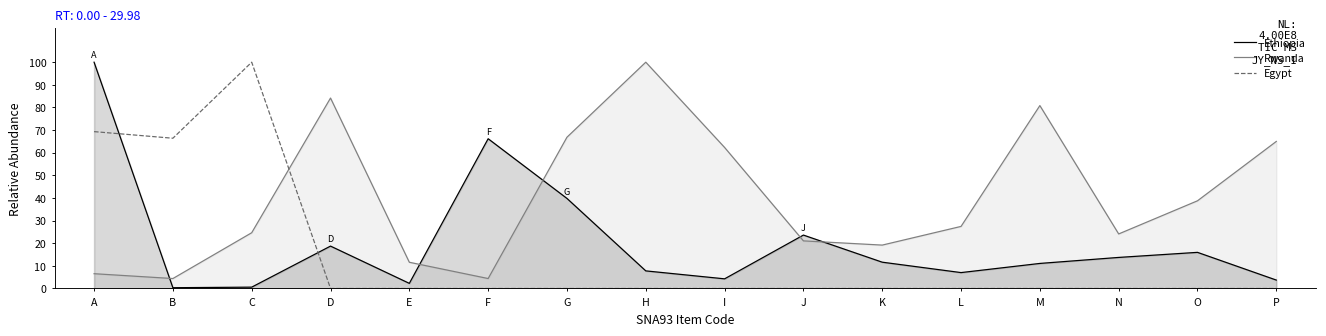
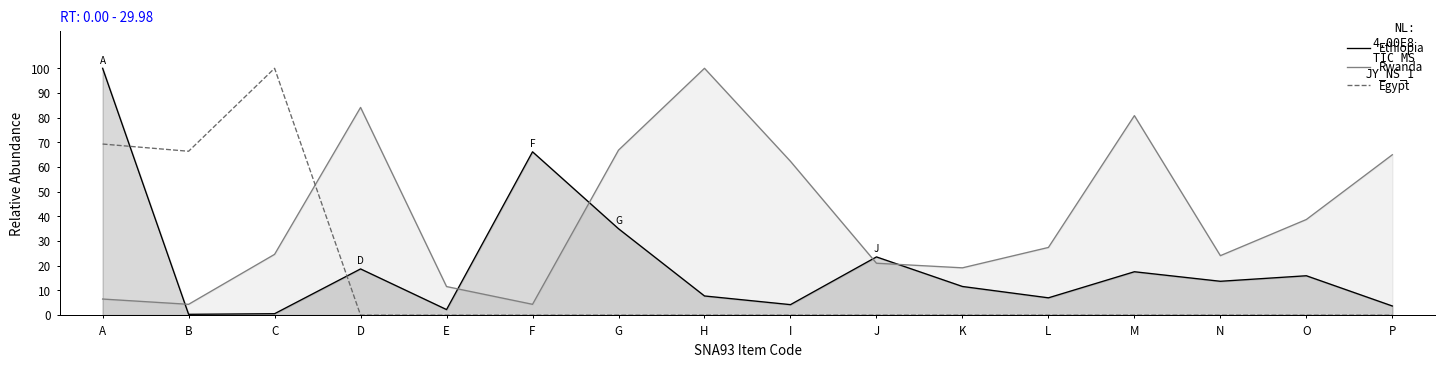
  {
    "Ethiopia": {
      "A": 100,
      "B": 0,
      "C": 1,
      "D": 19,
      "E": 2,
      "F": 66,
-     "G": 40,
+     "G": 35,
      "H": 8,
      "I": 4,
      "J": 24,
      "K": 12,
      "L": 7,
-     "M": 11,
+     "M": 18,
      "N": 14,
      "O": 16,
      "P": 4
    }
  }
